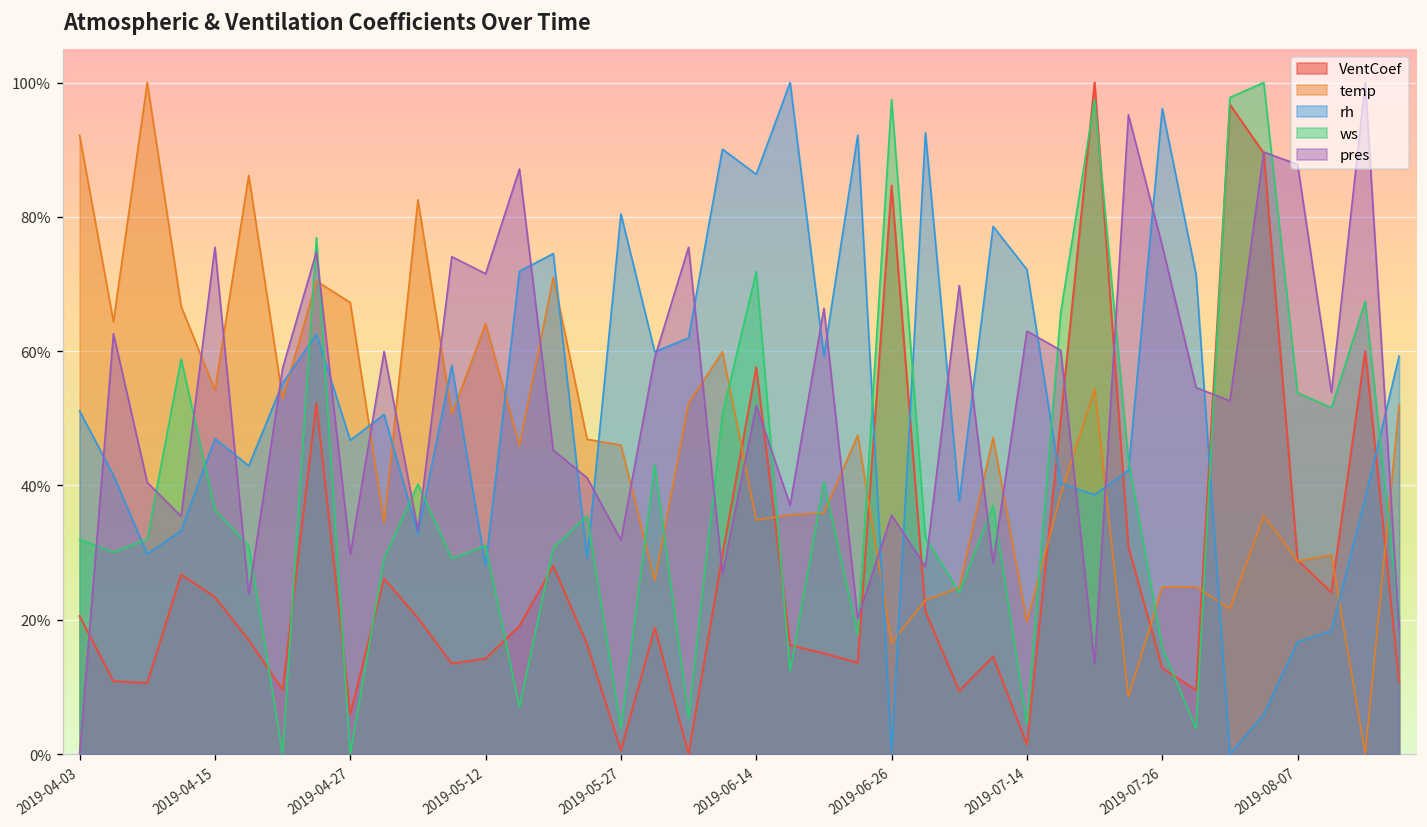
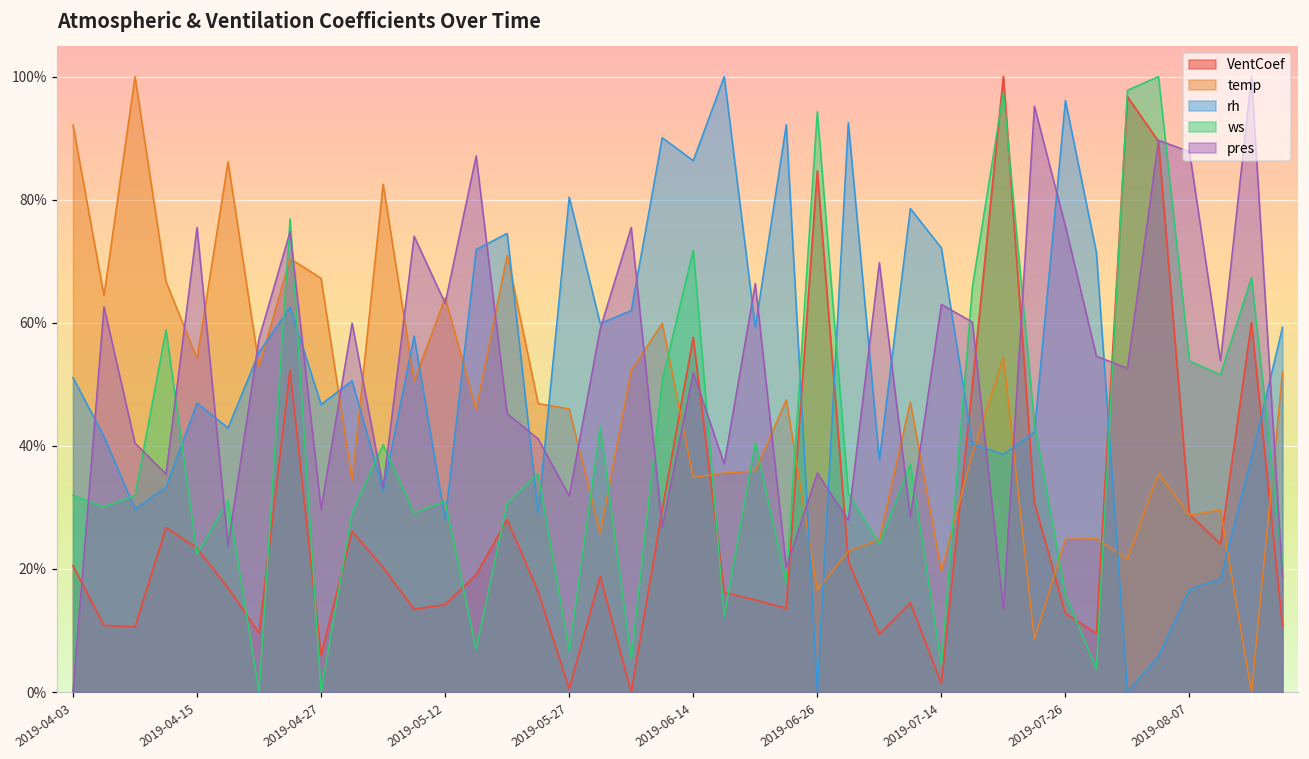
  {
    "rh": {
      "2019-04-03": "51%",
      "2019-04-15": "47%",
      "2019-04-27": "47%",
      "2019-05-12": "28%",
      "2019-05-27": "80%",
      "2019-06-14": "86%",
      "2019-06-26": "0%",
      "2019-07-14": "72%",
      "2019-07-26": "96%",
      "2019-08-07": "17%"
    },
    "ws": {
      "2019-04-03": "32%",
-     "2019-04-15": "36%",
+     "2019-04-15": "22%",
      "2019-04-27": "0%",
      "2019-05-12": "31%",
-     "2019-05-27": "4%",
+     "2019-05-27": "7%",
      "2019-06-14": "72%",
-     "2019-06-26": "97%",
+     "2019-06-26": "94%",
      "2019-07-14": "4%",
      "2019-07-26": "16%",
      "2019-08-07": "54%"
    },
    "pres": {
      "2019-04-03": "0%",
      "2019-04-15": "75%",
      "2019-04-27": "30%",
-     "2019-05-12": "72%",
+     "2019-05-12": "63%",
      "2019-05-27": "32%",
      "2019-06-14": "52%",
      "2019-06-26": "36%",
      "2019-07-14": "63%",
      "2019-07-26": "76%"
    }
  }
